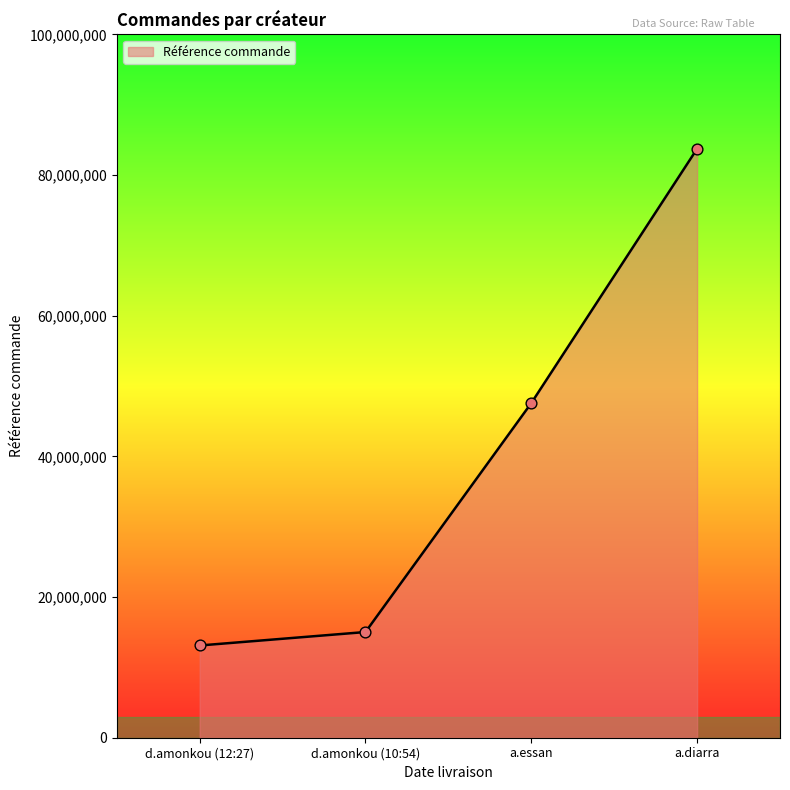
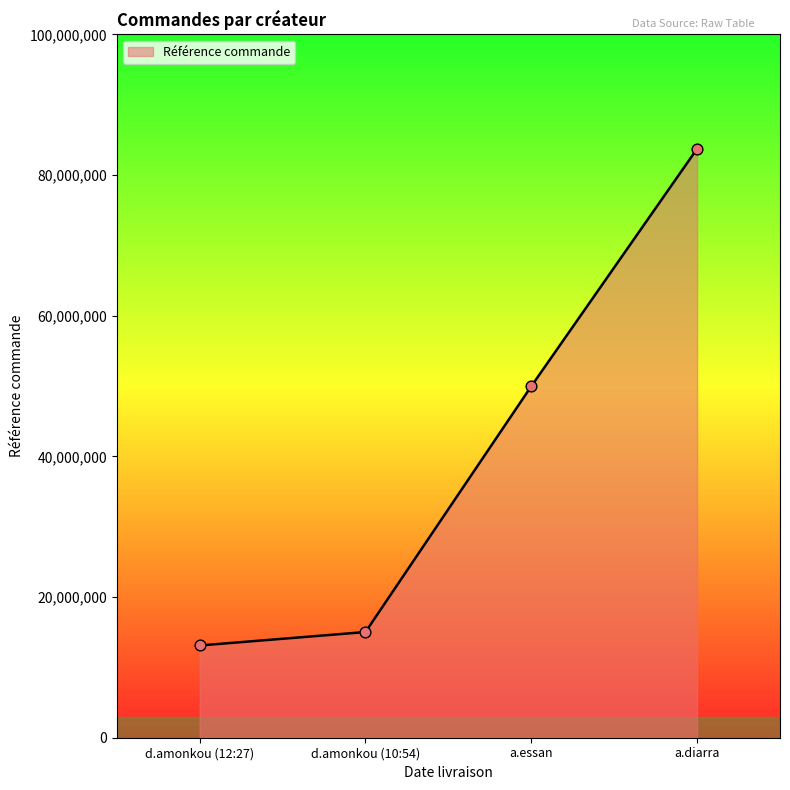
  {
    "d.amonkou (12:27)": "13,000,000",
    "d.amonkou (10:54)": "15,000,000",
-   "a.essan": "48,000,000",
+   "a.essan": "50,000,000",
    "a.diarra": "84,000,000"
  }
